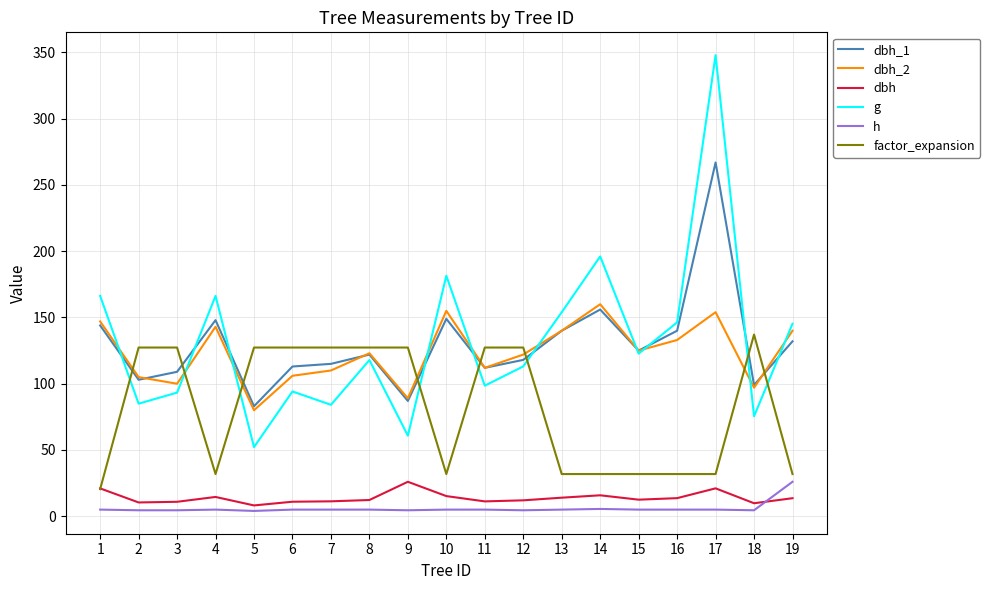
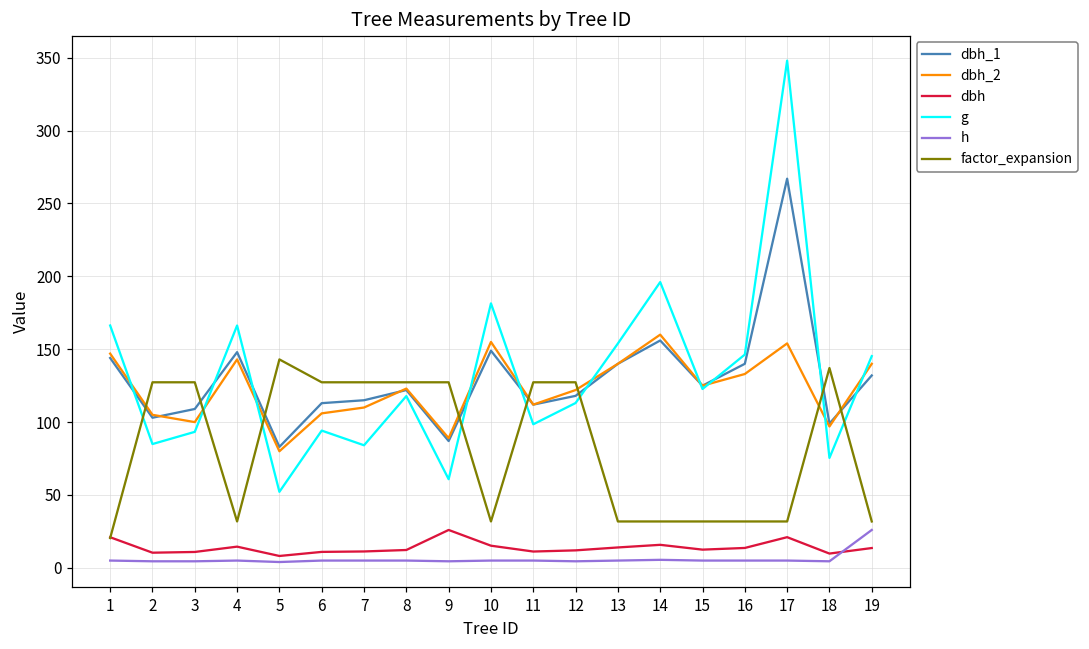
  {
    "dbh_1": {
      "1": 144,
      "2": 103,
      "3": 109,
      "4": 148,
      "5": 83,
      "6": 113,
      "7": 115,
      "9": 87,
      "10": 149,
      "12": 118,
      "14": 156,
      "16": 140,
      "17": 267,
      "18": 99,
      "19": 132
    },
    "dbh_2": {
      "1": 147,
      "2": 105,
      "3": 100,
      "4": 143,
      "5": 80,
      "6": 106,
      "7": 110,
      "9": 89,
      "10": 155,
      "12": 122,
      "14": 160,
      "16": 133,
      "17": 154,
      "18": 97,
      "19": 140
    },
    "dbh": {
      "2": 10,
      "3": 11,
      "4": 15,
      "5": 8,
      "6": 11,
      "7": 11,
      "8": 12,
      "9": 26,
      "10": 15,
      "11": 11,
      "12": 12,
      "13": 14,
      "14": 16,
      "15": 13,
      "16": 14,
      "17": 21,
      "18": 10,
      "19": 14
    },
    "g": {
      "1": 166,
      "2": 85,
      "3": 93,
      "4": 166,
      "5": 52,
      "6": 94,
      "7": 84,
      "8": 118,
      "9": 61,
      "10": 181,
      "11": 99,
      "12": 113,
      "13": 154,
      "14": 196,
      "15": 123,
      "16": 146,
      "17": 348,
      "18": 75,
      "19": 145
    },
    "h": {
      "1": 5,
      "2": 5,
      "3": 5,
      "4": 5,
      "5": 4,
      "6": 5,
      "7": 5,
      "8": 5,
      "9": 5,
      "10": 5,
      "11": 5,
      "12": 5,
      "13": 5,
      "14": 6,
      "15": 5,
      "16": 5,
      "17": 5,
      "18": 5,
      "19": 26
    },
    "factor_expansion": {
      "2": 127,
      "3": 127,
      "4": 32,
-     "5": 127,
+     "5": 143,
      "6": 127,
      "7": 127,
      "8": 127,
      "9": 127,
      "10": 32,
      "11": 127,
      "12": 127,
      "13": 32,
      "14": 32,
      "15": 32,
      "16": 32,
      "17": 32,
      "18": 137,
      "19": 32
    }
  }
